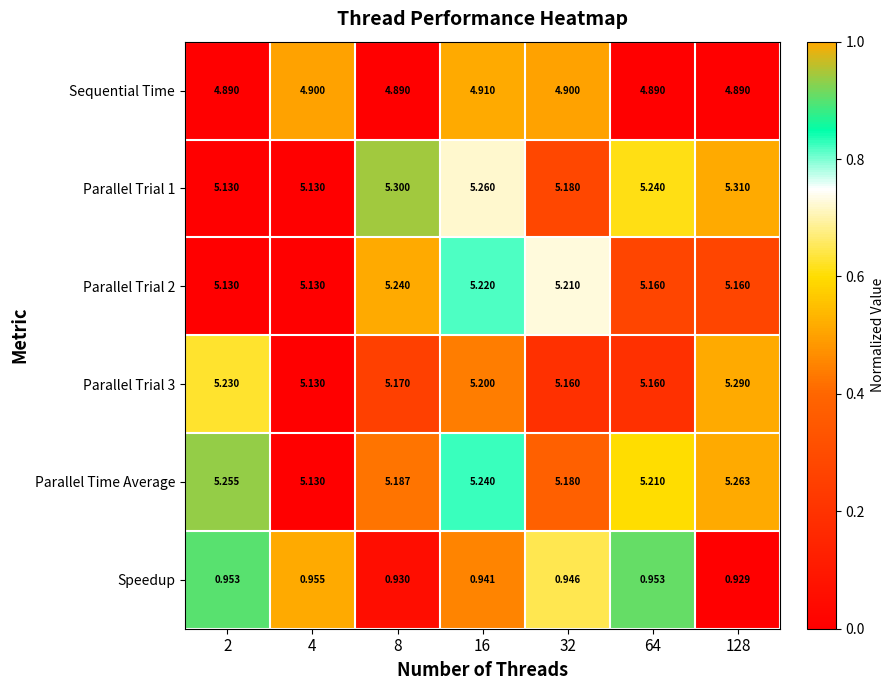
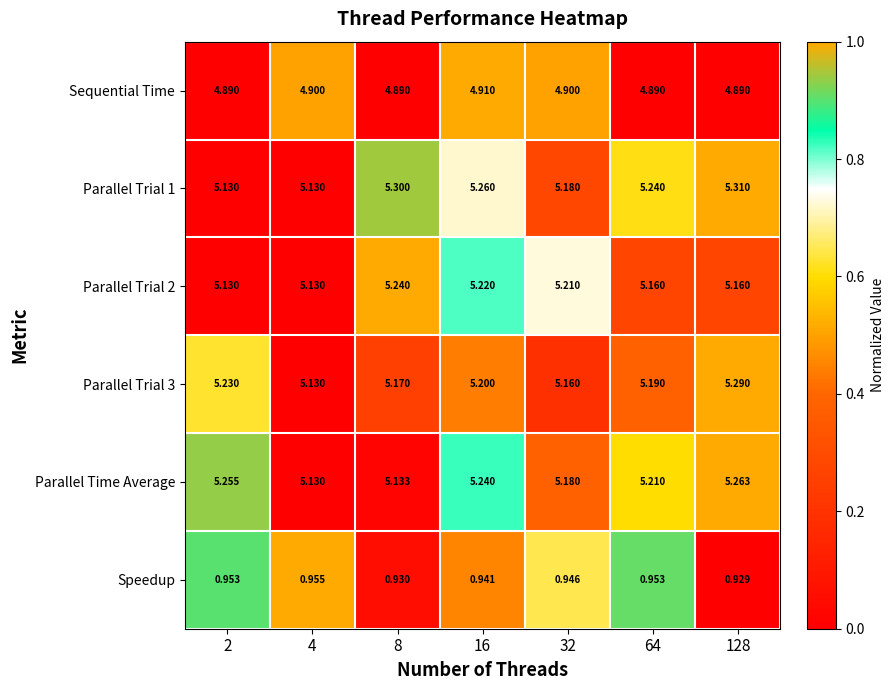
  {
    "Sequential Time": {
      "2": 4.890,
      "4": 4.900,
      "8": 4.890,
      "16": 4.910,
      "32": 4.900,
      "64": 4.890,
      "128": 4.890
    },
    "Parallel Trial 1": {
      "2": 5.130,
      "4": 5.130,
      "8": 5.300,
      "16": 5.260,
      "32": 5.180,
      "64": 5.240,
      "128": 5.310
    },
    "Parallel Trial 2": {
      "2": 5.130,
      "4": 5.130,
      "8": 5.240,
      "16": 5.220,
      "32": 5.210,
      "64": 5.160,
      "128": 5.160
    },
    "Parallel Trial 3": {
      "2": 5.230,
      "4": 5.130,
      "8": 5.170,
      "16": 5.200,
      "32": 5.160,
-     "64": 5.160,
+     "64": 5.190,
      "128": 5.290
    },
    "Parallel Time Average": {
      "2": 5.255,
      "4": 5.130,
-     "8": 5.187,
+     "8": 5.133,
      "16": 5.240,
      "32": 5.180,
      "64": 5.210,
      "128": 5.263
    },
    "Speedup": {
      "2": 0.953,
      "4": 0.955,
      "8": 0.930,
      "16": 0.941,
      "32": 0.946,
      "64": 0.953,
      "128": 0.929
    }
  }
